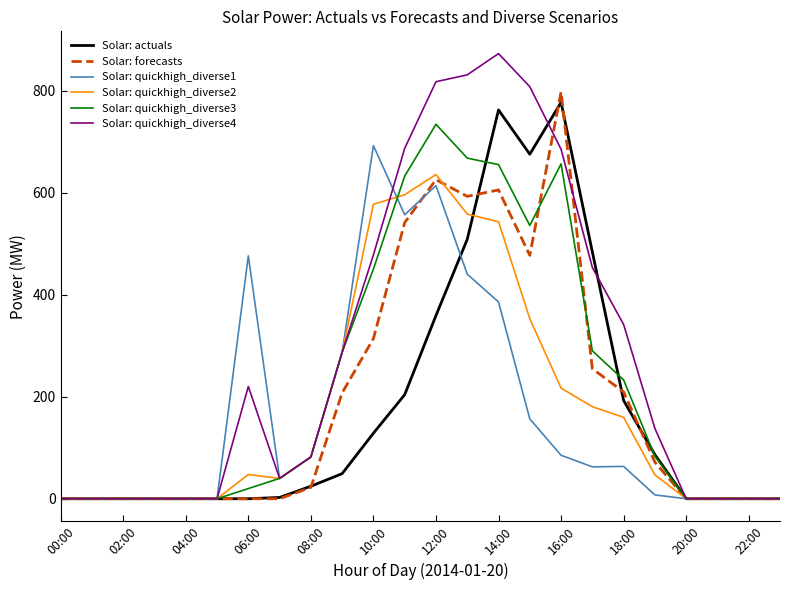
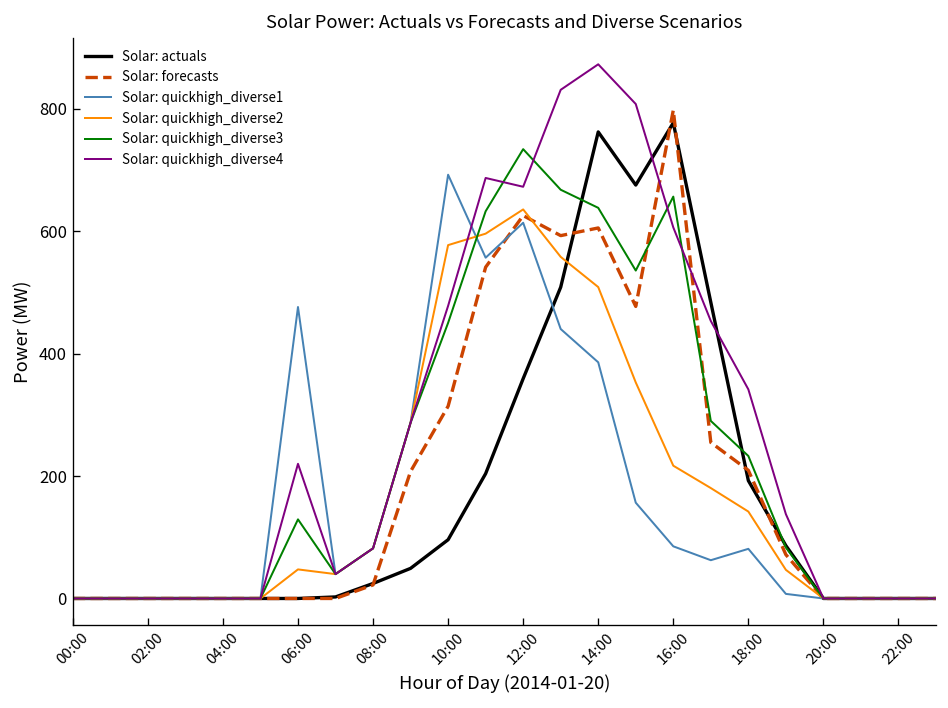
  {
    "Solar: actuals": {
-     "10:00": 130,
+     "10:00": 100,
      "12:00": 360,
      "14:00": 760,
      "16:00": 780,
      "18:00": 190
    },
    "Solar: forecasts": {
      "10:00": 310,
      "12:00": 630,
      "14:00": 610,
      "16:00": 800,
      "18:00": 210
    },
    "Solar: quickhigh_diverse1": {
      "06:00": 480,
      "10:00": 690,
      "12:00": 610,
      "14:00": 390,
      "16:00": 90,
-     "18:00": 60
+     "18:00": 80
    },
    "Solar: quickhigh_diverse2": {
      "06:00": 50,
      "10:00": 580,
      "12:00": 640,
-     "14:00": 540,
+     "14:00": 510,
      "16:00": 220,
-     "18:00": 160
+     "18:00": 140
    },
    "Solar: quickhigh_diverse3": {
-     "06:00": 20,
+     "06:00": 130,
      "10:00": 450,
      "12:00": 730,
-     "14:00": 660,
+     "14:00": 640,
      "16:00": 660,
      "18:00": 230
    },
    "Solar: quickhigh_diverse4": {
      "06:00": 220,
      "10:00": 480,
-     "12:00": 820,
+     "12:00": 670,
      "14:00": 870,
-     "16:00": 690,
+     "16:00": 610,
      "18:00": 340
    }
  }
